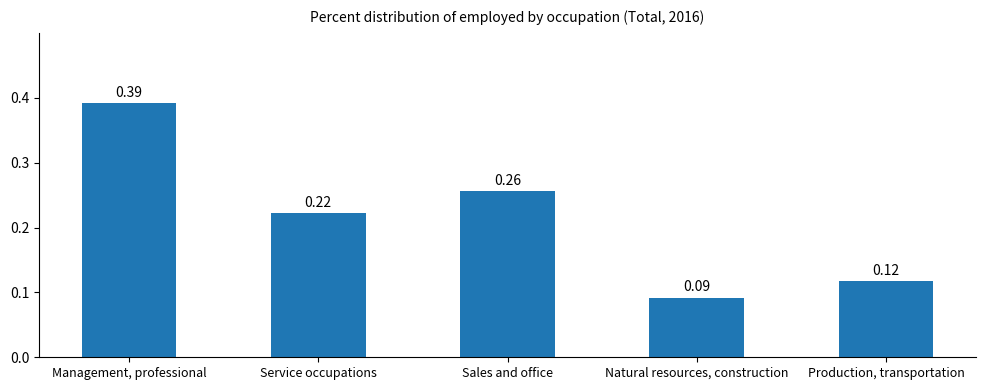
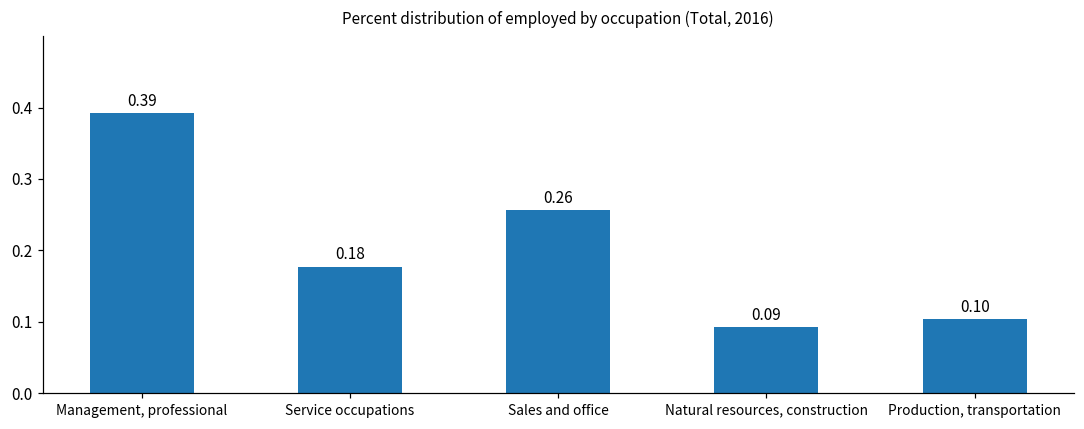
  {
    "Management, professional": 0.39,
-   "Service occupations": 0.22,
+   "Service occupations": 0.18,
    "Sales and office": 0.26,
    "Natural resources, construction": 0.09,
-   "Production, transportation": 0.12
+   "Production, transportation": 0.10
  }
